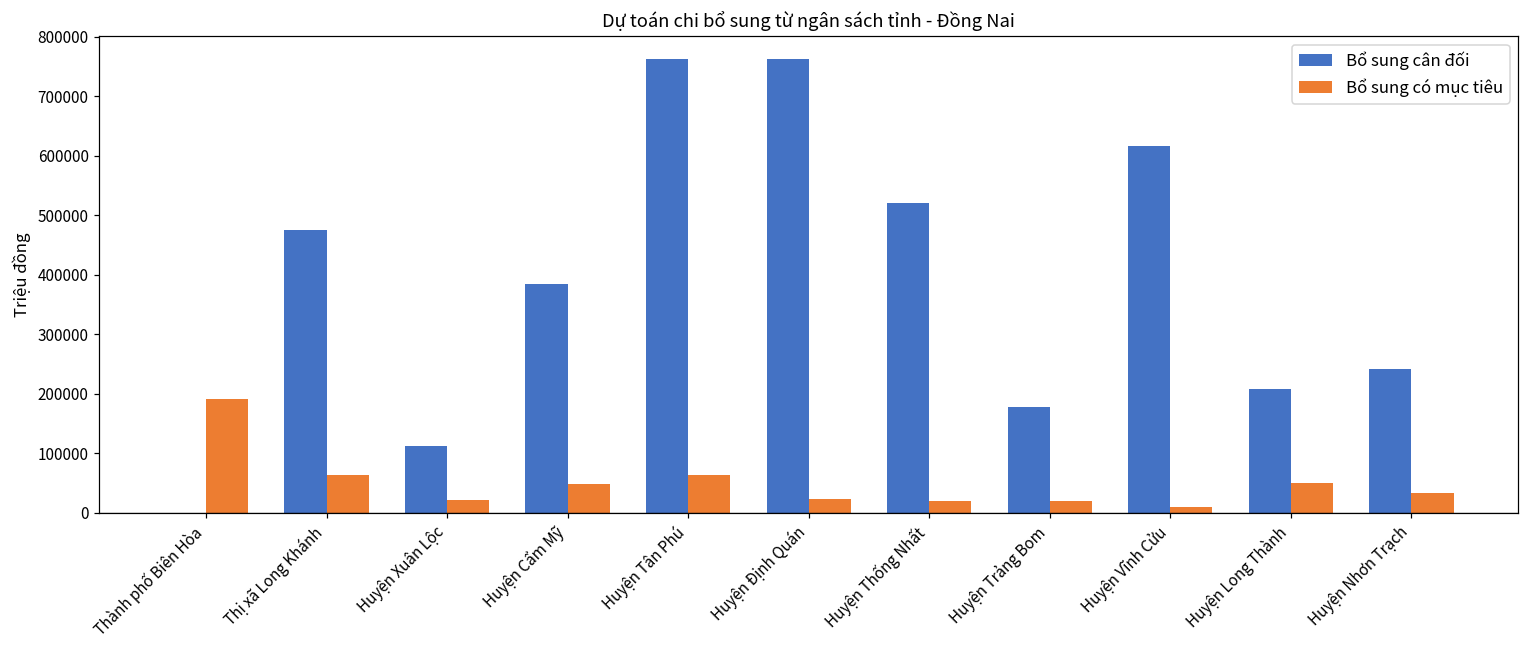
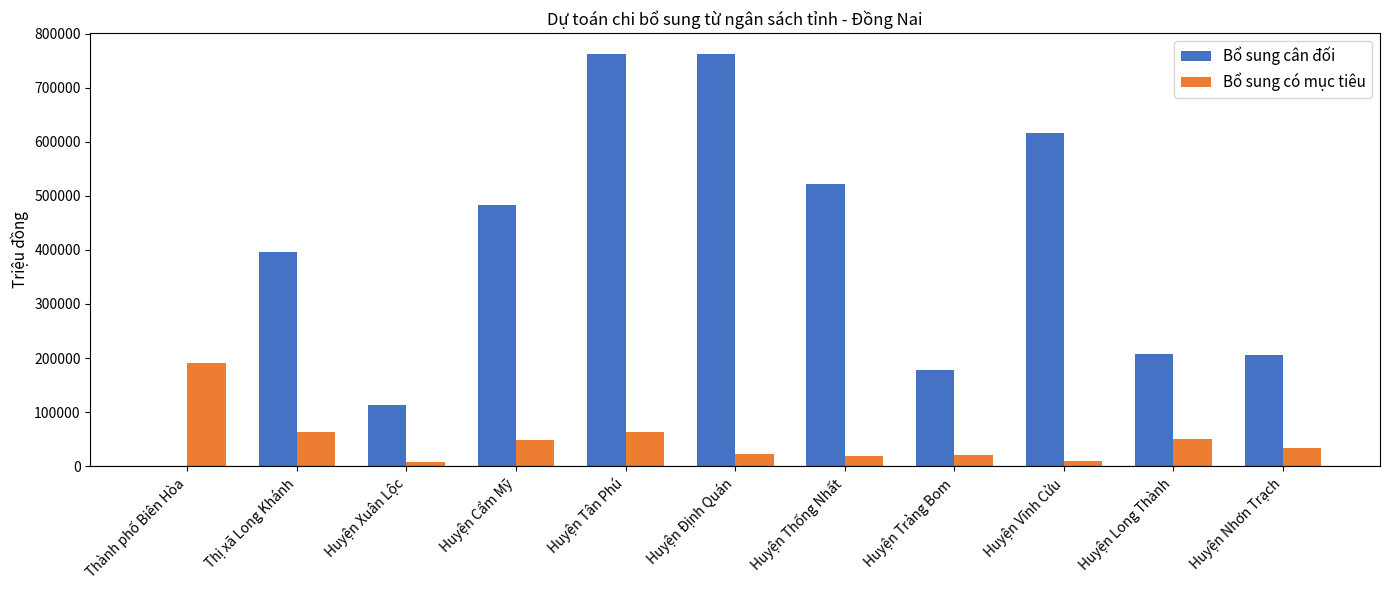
  {
    "Bổ sung cân đối": {
-     "Thị xã Long Khánh": 480000,
+     "Thị xã Long Khánh": 400000,
      "Huyện Xuân Lộc": 110000,
-     "Huyện Cẩm Mỹ": 380000,
+     "Huyện Cẩm Mỹ": 480000,
      "Huyện Tân Phú": 760000,
      "Huyện Định Quán": 760000,
      "Huyện Thống Nhất": 520000,
      "Huyện Trảng Bom": 180000,
      "Huyện Vĩnh Cửu": 620000,
      "Huyện Long Thành": 210000,
-     "Huyện Nhơn Trạch": 240000
+     "Huyện Nhơn Trạch": 210000
    },
    "Bổ sung có mục tiêu": {
      "Thành phố Biên Hòa": 190000,
      "Thị xã Long Khánh": 60000,
-     "Huyện Xuân Lộc": 20000,
+     "Huyện Xuân Lộc": 10000,
      "Huyện Cẩm Mỹ": 50000,
      "Huyện Tân Phú": 60000,
      "Huyện Định Quán": 20000,
      "Huyện Thống Nhất": 20000,
      "Huyện Trảng Bom": 20000,
      "Huyện Vĩnh Cửu": 10000,
      "Huyện Long Thành": 50000,
      "Huyện Nhơn Trạch": 30000
    }
  }
